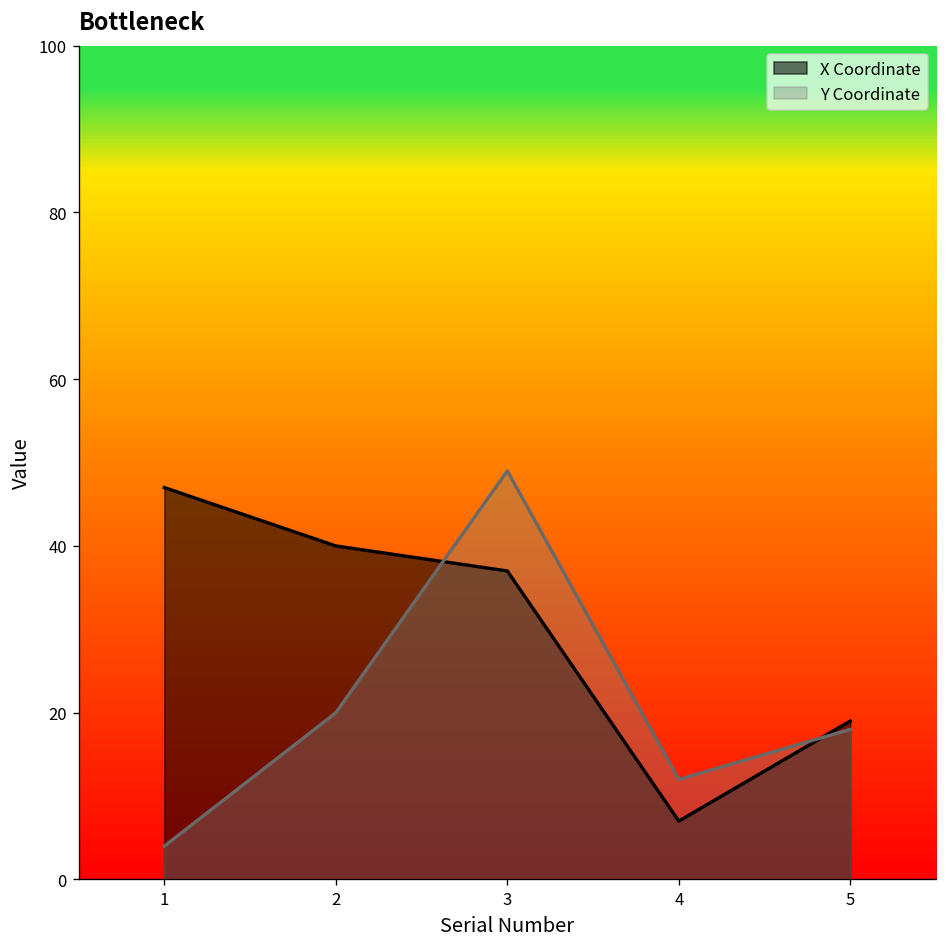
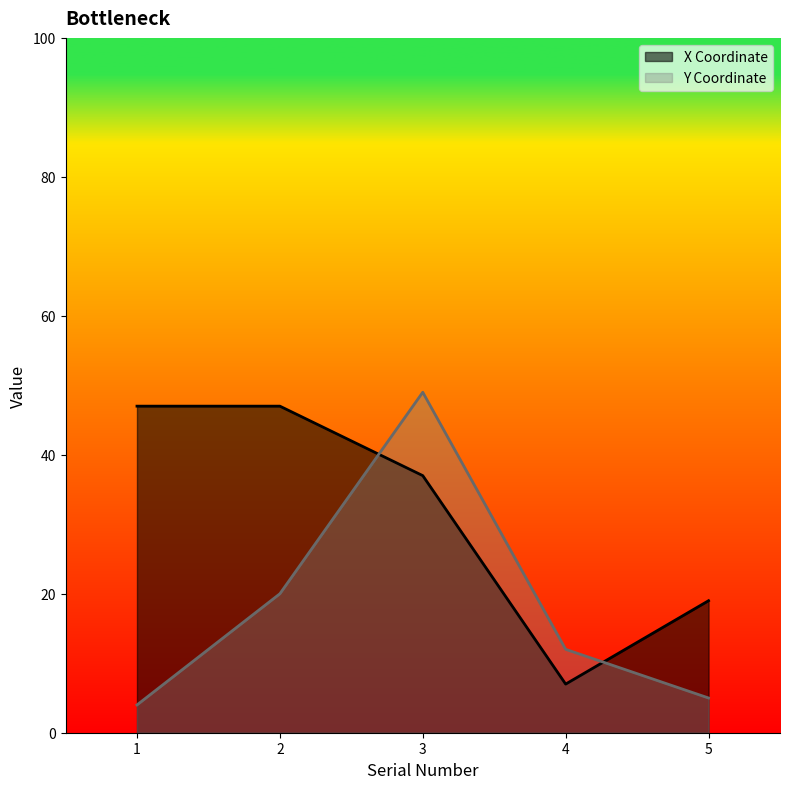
  {
    "X Coordinate": {
      "1": 47,
-     "2": 40,
+     "2": 47,
      "3": 37,
      "4": 7,
      "5": 19
    },
    "Y Coordinate": {
      "1": 4,
      "2": 20,
      "3": 49,
      "4": 12,
-     "5": 18
+     "5": 5
    }
  }
